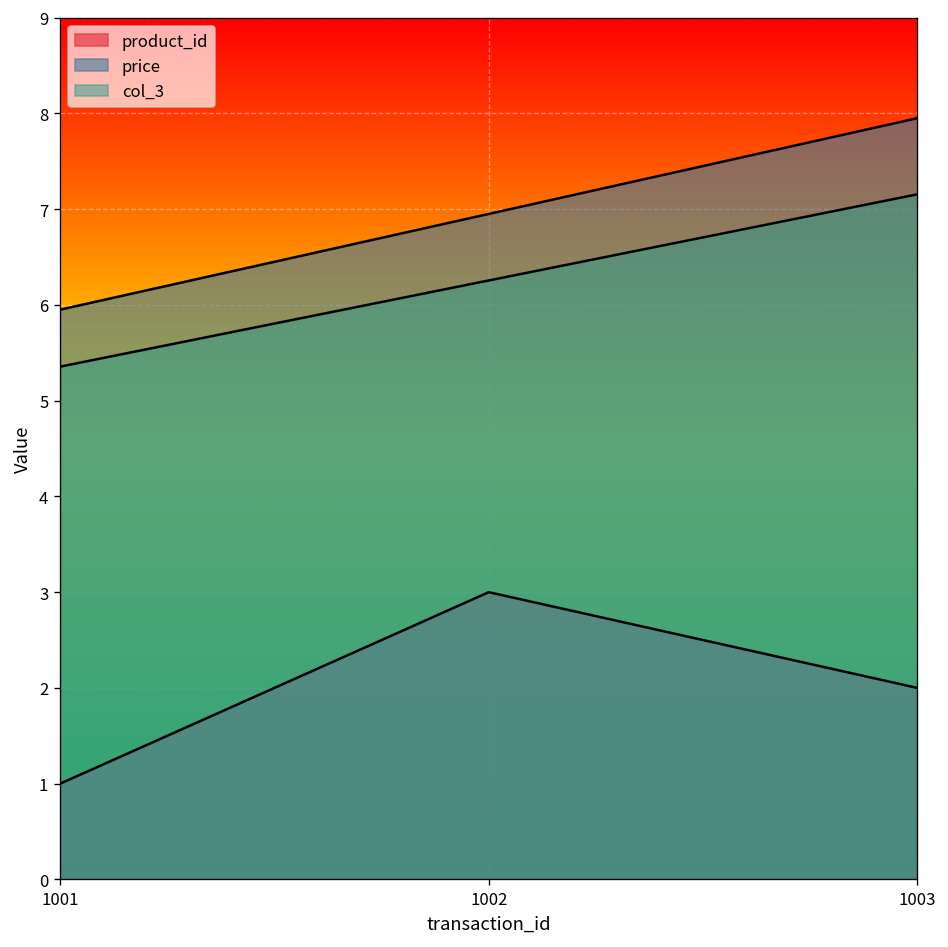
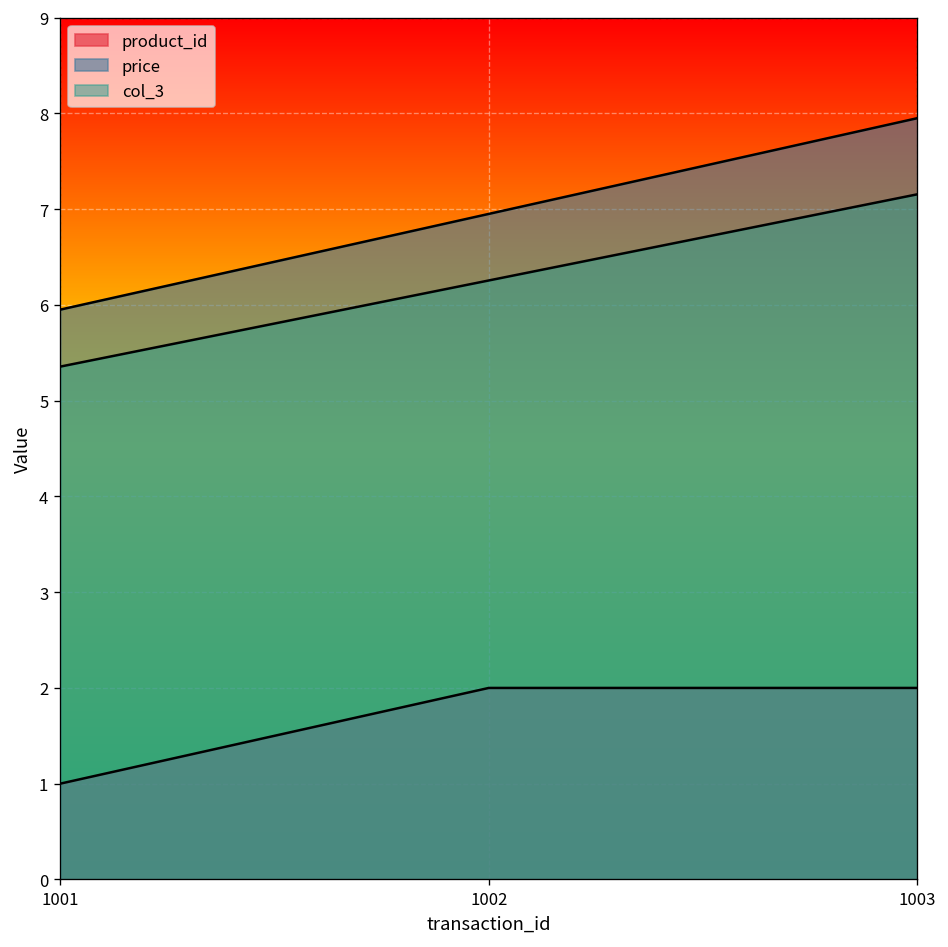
  {
    "product_id": {
      "1001": 1,
-     "1002": 3,
+     "1002": 2,
      "1003": 2
    }
  }
